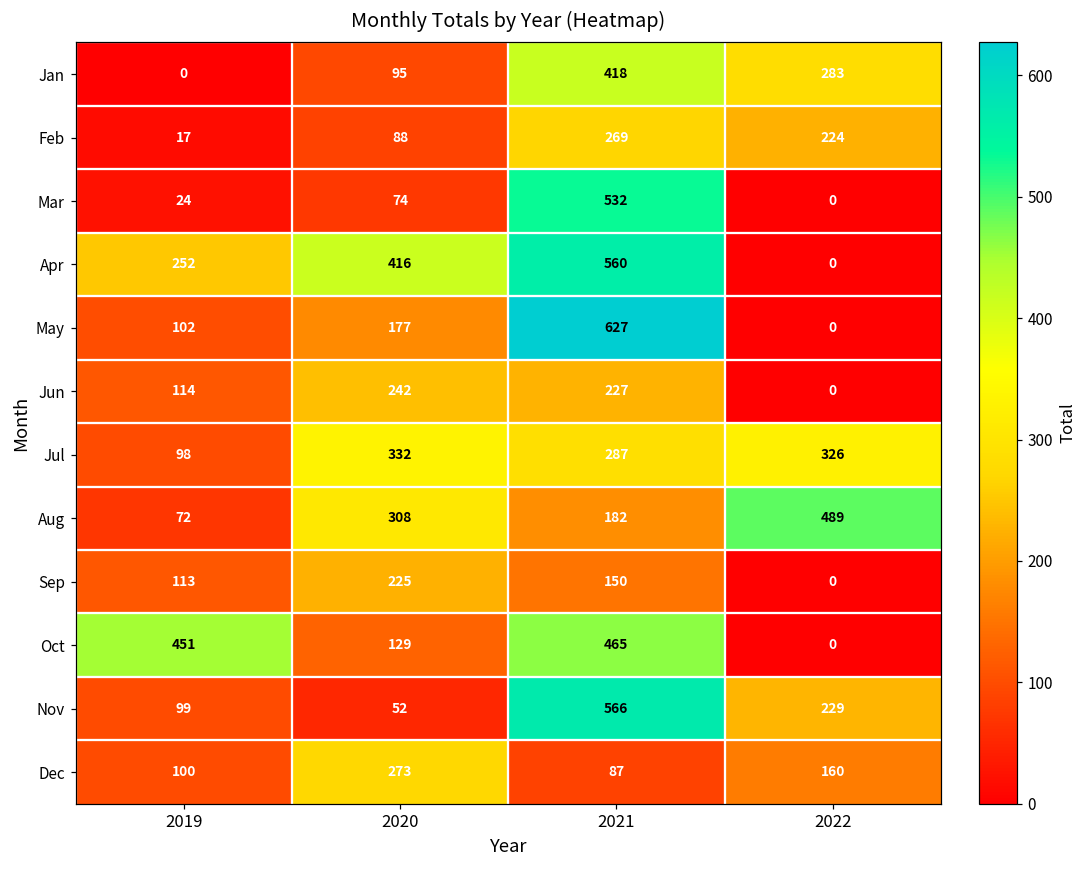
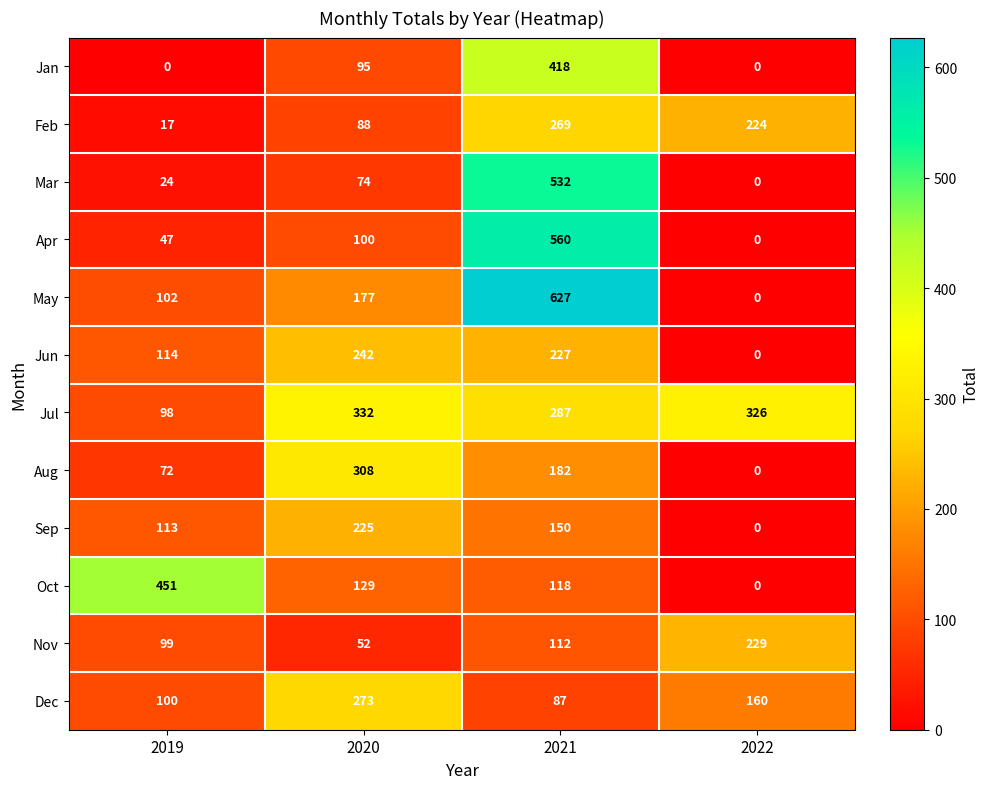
  {
    "Jan": {
      "2019": 0,
      "2020": 95,
      "2021": 418,
-     "2022": 283
+     "2022": 0
    },
    "Feb": {
      "2019": 17,
      "2020": 88,
      "2021": 269,
      "2022": 224
    },
    "Mar": {
      "2019": 24,
      "2020": 74,
      "2021": 532,
      "2022": 0
    },
    "Apr": {
-     "2019": 252,
-     "2020": 416,
+     "2019": 47,
+     "2020": 100,
      "2021": 560,
      "2022": 0
    },
    "May": {
      "2019": 102,
      "2020": 177,
      "2021": 627,
      "2022": 0
    },
    "Jun": {
      "2019": 114,
      "2020": 242,
      "2021": 227,
      "2022": 0
    },
    "Jul": {
      "2019": 98,
      "2020": 332,
      "2021": 287,
      "2022": 326
    },
    "Aug": {
      "2019": 72,
      "2020": 308,
      "2021": 182,
-     "2022": 489
+     "2022": 0
    },
    "Sep": {
      "2019": 113,
      "2020": 225,
      "2021": 150,
      "2022": 0
    },
    "Oct": {
      "2019": 451,
      "2020": 129,
-     "2021": 465,
+     "2021": 118,
      "2022": 0
    },
    "Nov": {
      "2019": 99,
      "2020": 52,
-     "2021": 566,
+     "2021": 112,
      "2022": 229
    },
    "Dec": {
      "2019": 100,
      "2020": 273,
      "2021": 87,
      "2022": 160
    }
  }
